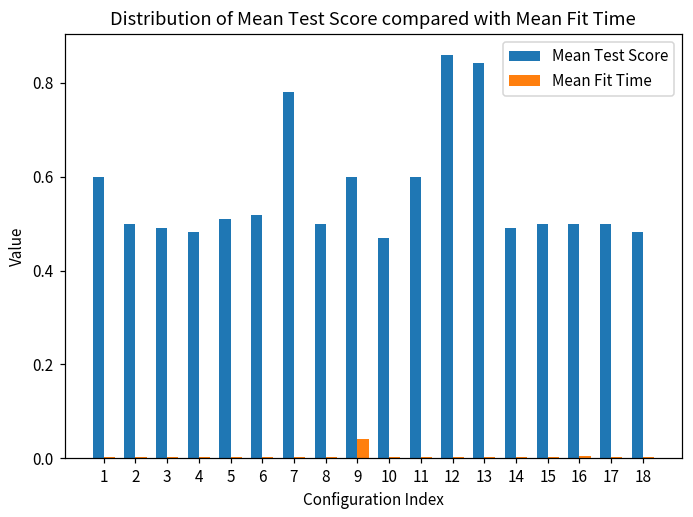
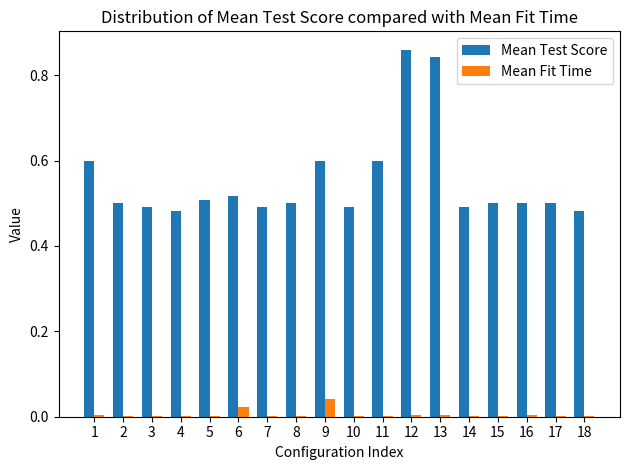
  {
    "Mean Test Score": {
      "1": 0.60,
      "2": 0.50,
      "3": 0.49,
      "4": 0.48,
      "5": 0.51,
      "6": 0.52,
-     "7": 0.78,
+     "7": 0.49,
      "8": 0.50,
      "9": 0.60,
-     "10": 0.47,
+     "10": 0.49,
      "11": 0.60,
      "12": 0.86,
      "13": 0.84,
      "14": 0.49,
      "15": 0.50,
      "16": 0.50,
      "17": 0.50,
      "18": 0.48
    },
    "Mean Fit Time": {
-     "6": 0.00,
+     "6": 0.02,
      "9": 0.04
    }
  }
